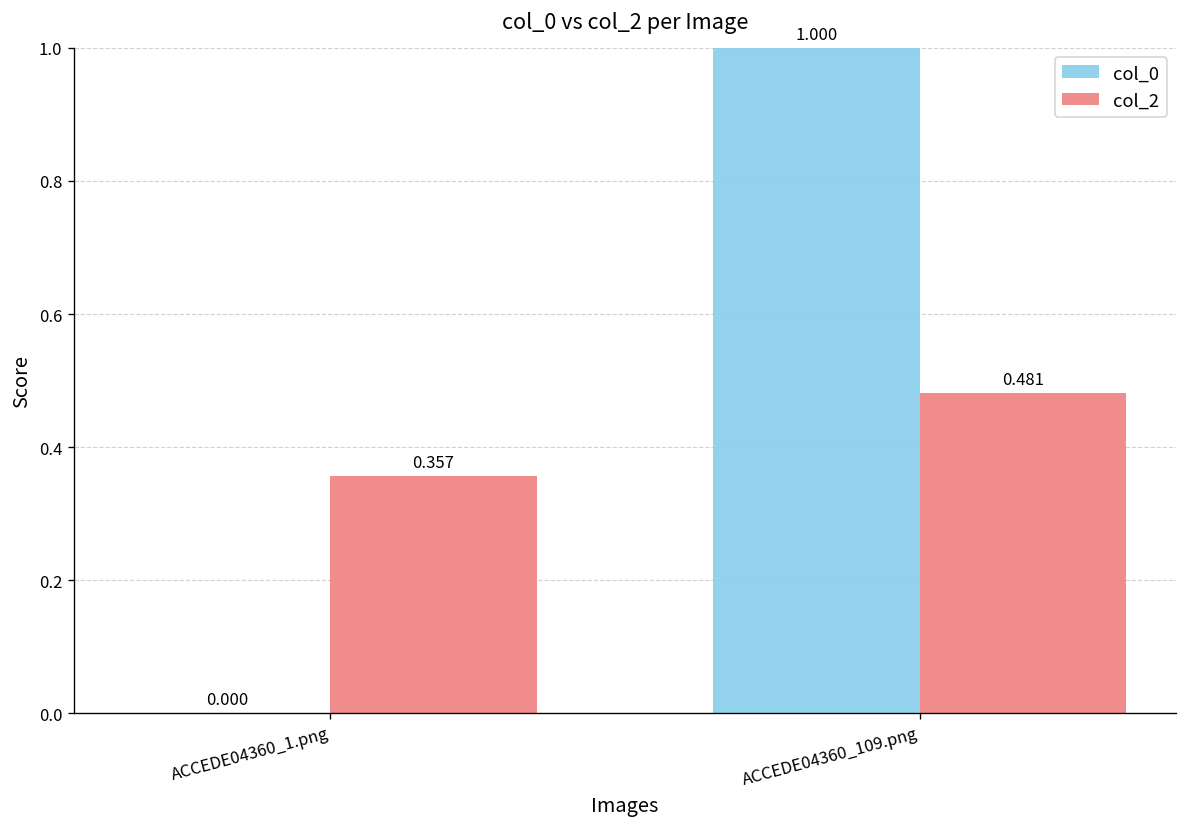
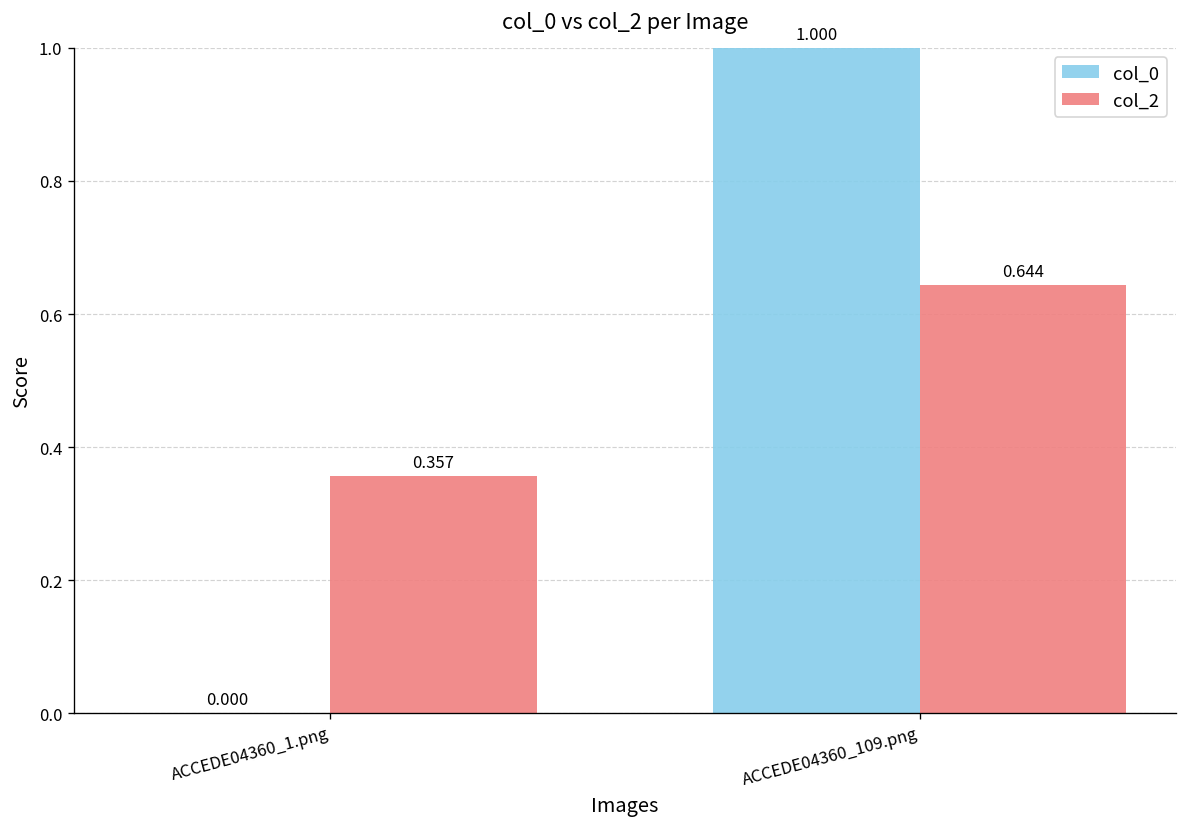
  {
    "col_0": {
      "ACCEDE04360_1.png": 0.000,
      "ACCEDE04360_109.png": 1.000
    },
    "col_2": {
      "ACCEDE04360_1.png": 0.357,
-     "ACCEDE04360_109.png": 0.481
+     "ACCEDE04360_109.png": 0.644
    }
  }
